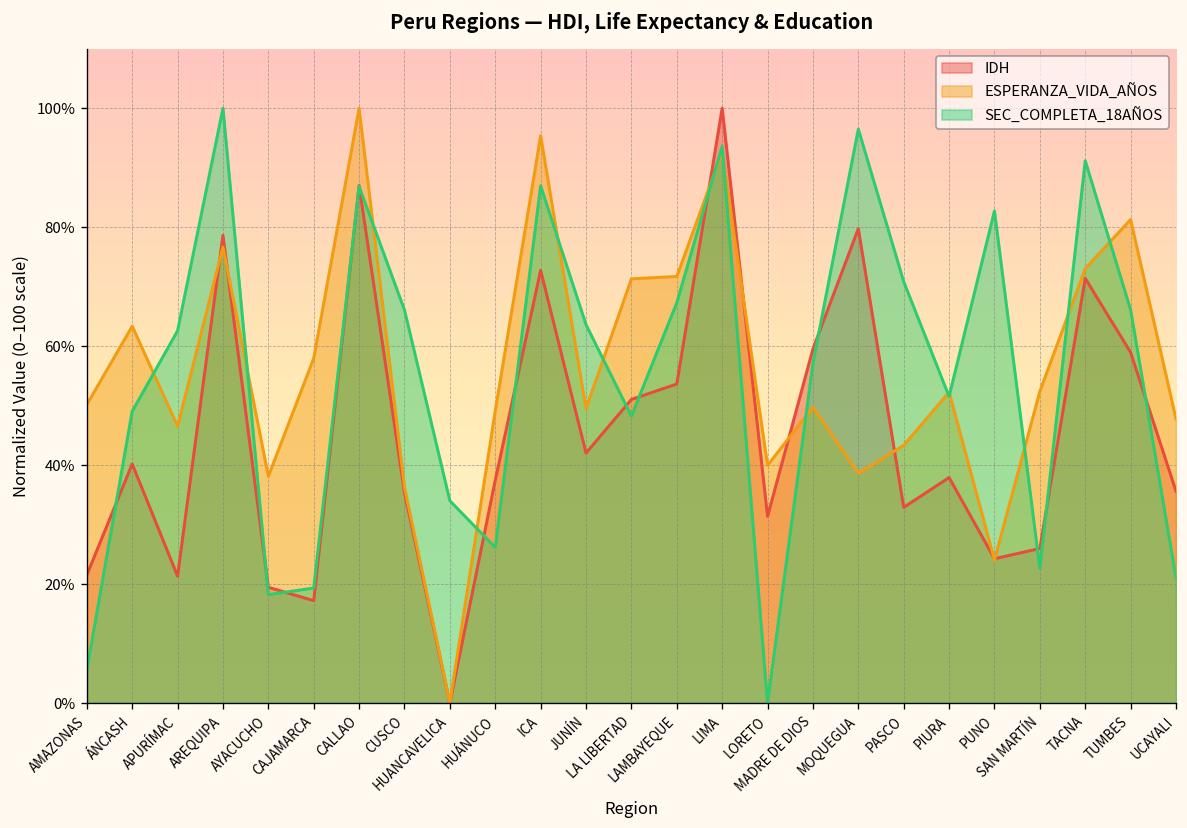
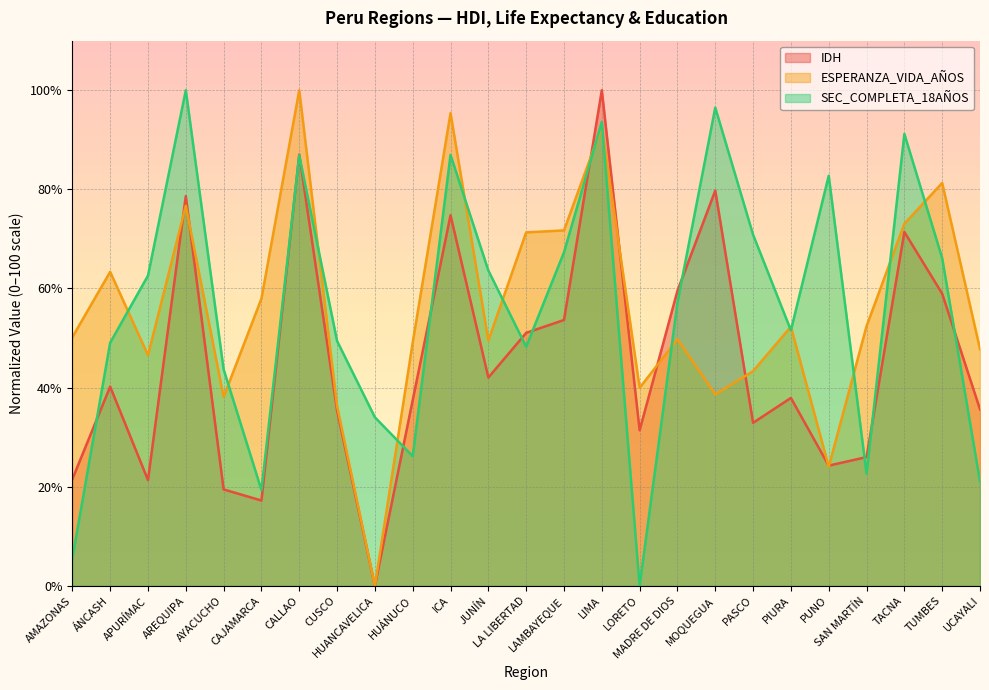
  {
    "IDH": {
      "AMAZONAS": "22%",
      "ÁNCASH": "40%",
      "APURÍMAC": "21%",
      "AREQUIPA": "79%",
      "AYACUCHO": "19%",
      "CAJAMARCA": "17%",
      "CUSCO": "35%",
      "HUÁNUCO": "37%",
-     "ICA": "73%",
+     "ICA": "75%",
      "JUNÍN": "42%",
      "LA LIBERTAD": "51%",
      "LAMBAYEQUE": "54%",
      "LIMA": "100%",
      "LORETO": "31%",
      "MADRE DE DIOS": "60%",
      "MOQUEGUA": "80%",
      "PASCO": "33%",
      "PIURA": "38%",
      "SAN MARTÍN": "26%",
      "TACNA": "71%",
      "TUMBES": "59%",
      "UCAYALI": "36%"
    },
    "ESPERANZA_VIDA_AÑOS": {
      "AMAZONAS": "50%",
      "ÁNCASH": "63%",
      "APURÍMAC": "47%",
      "AREQUIPA": "77%",
      "AYACUCHO": "38%",
      "CAJAMARCA": "58%",
      "CALLAO": "100%",
      "CUSCO": "36%",
      "HUÁNUCO": "49%",
      "ICA": "95%",
      "JUNÍN": "49%",
      "LA LIBERTAD": "71%",
      "LAMBAYEQUE": "72%",
      "LIMA": "93%",
      "LORETO": "40%",
      "MADRE DE DIOS": "50%",
      "MOQUEGUA": "39%",
      "PASCO": "43%",
      "PIURA": "52%",
      "SAN MARTÍN": "52%",
      "TACNA": "73%",
      "TUMBES": "81%",
      "UCAYALI": "48%"
    },
    "SEC_COMPLETA_18AÑOS": {
      "AMAZONAS": "6%",
      "ÁNCASH": "49%",
      "APURÍMAC": "63%",
      "AREQUIPA": "100%",
-     "AYACUCHO": "18%",
+     "AYACUCHO": "44%",
      "CAJAMARCA": "19%",
-     "CUSCO": "66%",
+     "CUSCO": "49%",
      "HUANCAVELICA": "34%",
      "HUÁNUCO": "26%",
      "ICA": "87%",
      "JUNÍN": "64%",
      "LA LIBERTAD": "48%",
      "LAMBAYEQUE": "67%",
      "LIMA": "94%",
      "LORETO": "0%",
      "MADRE DE DIOS": "57%",
      "MOQUEGUA": "96%",
      "PASCO": "71%",
      "PIURA": "52%",
      "PUNO": "83%",
      "SAN MARTÍN": "23%",
      "TACNA": "91%",
      "TUMBES": "66%",
      "UCAYALI": "21%"
    }
  }
